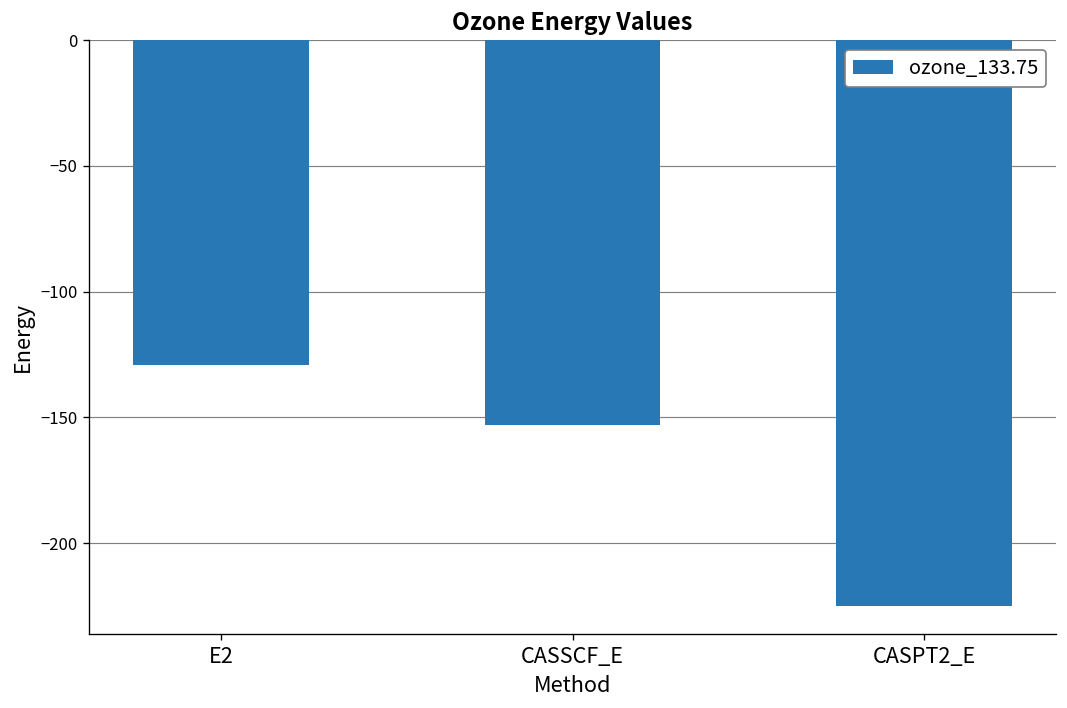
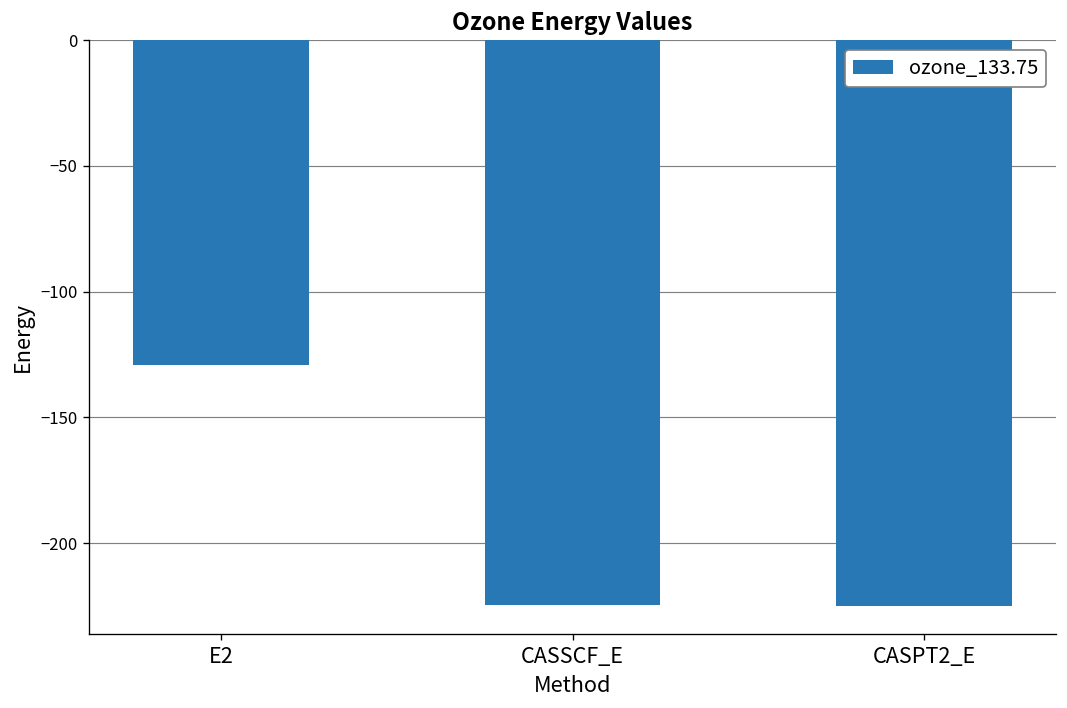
  {
    "E2": -129,
-   "CASSCF_E": -153,
+   "CASSCF_E": -225,
    "CASPT2_E": -225
  }
